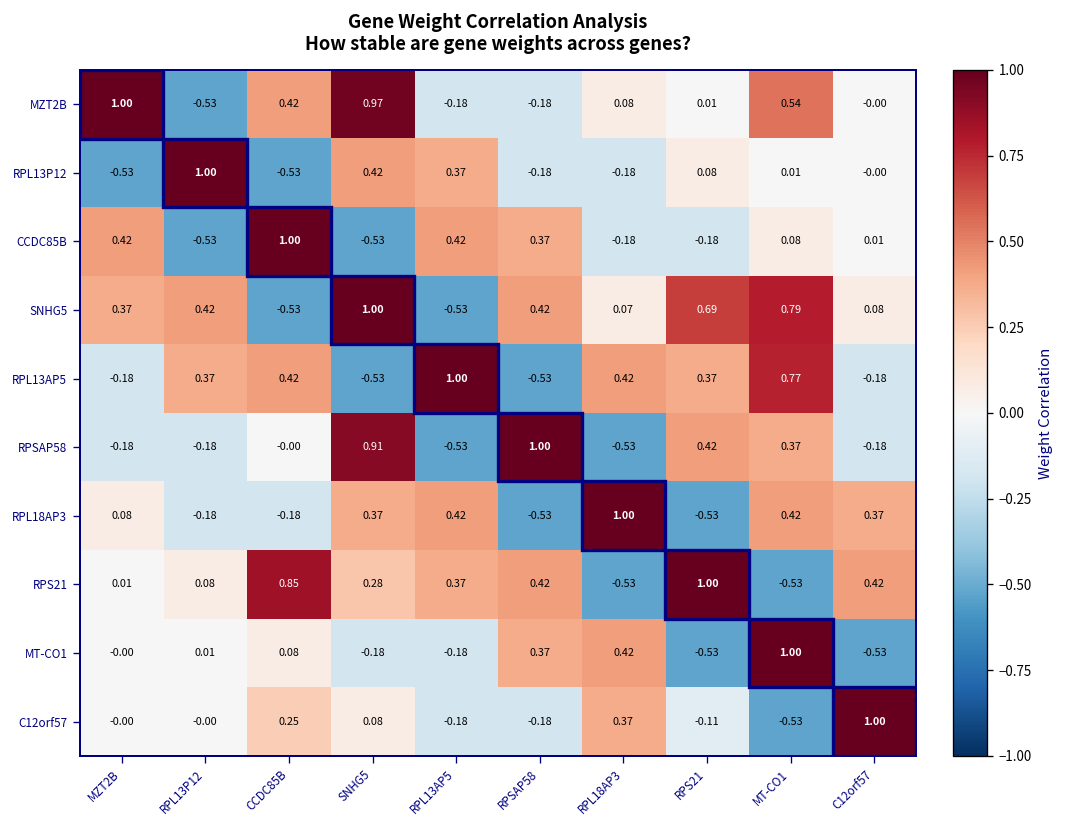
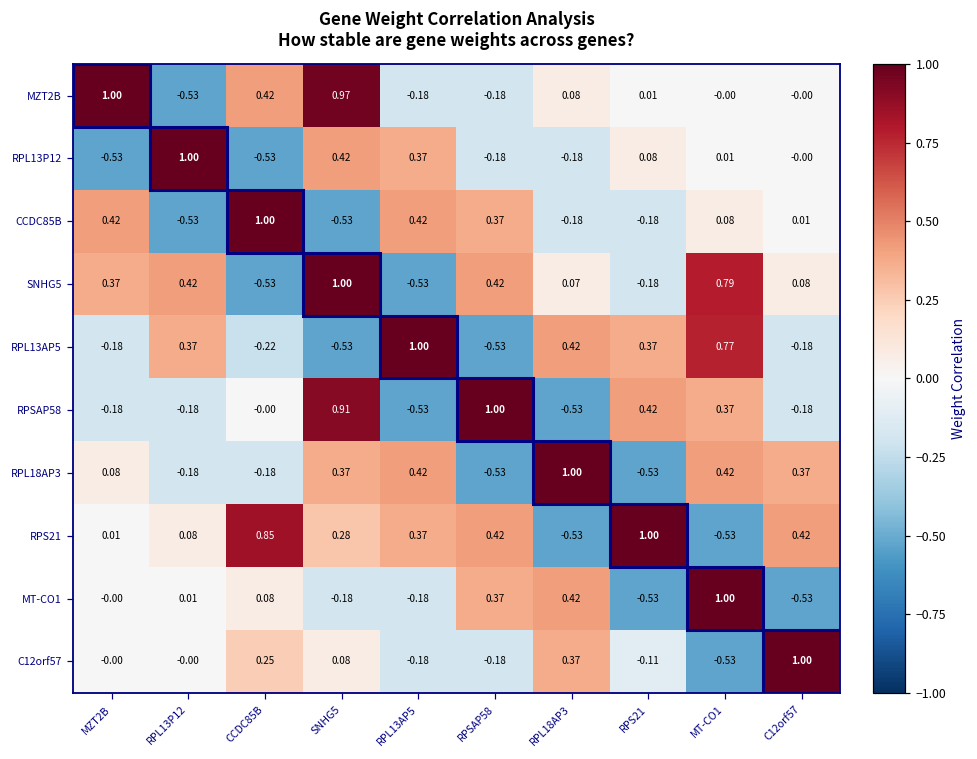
  {
    "MZT2B": {
      "MZT2B": 1.00,
      "RPL13P12": -0.53,
      "CCDC85B": 0.42,
      "SNHG5": 0.97,
      "RPL13AP5": -0.18,
      "RPSAP58": -0.18,
      "RPL18AP3": 0.08,
      "RPS21": 0.01,
-     "MT-CO1": 0.54,
+     "MT-CO1": -0.00,
      "C12orf57": -0.00
    },
    "RPL13P12": {
      "MZT2B": -0.53,
      "RPL13P12": 1.00,
      "CCDC85B": -0.53,
      "SNHG5": 0.42,
      "RPL13AP5": 0.37,
      "RPSAP58": -0.18,
      "RPL18AP3": -0.18,
      "RPS21": 0.08,
      "MT-CO1": 0.01,
      "C12orf57": -0.00
    },
    "CCDC85B": {
      "MZT2B": 0.42,
      "RPL13P12": -0.53,
      "CCDC85B": 1.00,
      "SNHG5": -0.53,
      "RPL13AP5": 0.42,
      "RPSAP58": 0.37,
      "RPL18AP3": -0.18,
      "RPS21": -0.18,
      "MT-CO1": 0.08,
      "C12orf57": 0.01
    },
    "SNHG5": {
      "MZT2B": 0.37,
      "RPL13P12": 0.42,
      "CCDC85B": -0.53,
      "SNHG5": 1.00,
      "RPL13AP5": -0.53,
      "RPSAP58": 0.42,
      "RPL18AP3": 0.07,
-     "RPS21": 0.69,
+     "RPS21": -0.18,
      "MT-CO1": 0.79,
      "C12orf57": 0.08
    },
    "RPL13AP5": {
      "MZT2B": -0.18,
      "RPL13P12": 0.37,
-     "CCDC85B": 0.42,
+     "CCDC85B": -0.22,
      "SNHG5": -0.53,
      "RPL13AP5": 1.00,
      "RPSAP58": -0.53,
      "RPL18AP3": 0.42,
      "RPS21": 0.37,
      "MT-CO1": 0.77,
      "C12orf57": -0.18
    },
    "RPSAP58": {
      "MZT2B": -0.18,
      "RPL13P12": -0.18,
      "CCDC85B": -0.00,
      "SNHG5": 0.91,
      "RPL13AP5": -0.53,
      "RPSAP58": 1.00,
      "RPL18AP3": -0.53,
      "RPS21": 0.42,
      "MT-CO1": 0.37,
      "C12orf57": -0.18
    },
    "RPL18AP3": {
      "MZT2B": 0.08,
      "RPL13P12": -0.18,
      "CCDC85B": -0.18,
      "SNHG5": 0.37,
      "RPL13AP5": 0.42,
      "RPSAP58": -0.53,
      "RPL18AP3": 1.00,
      "RPS21": -0.53,
      "MT-CO1": 0.42,
      "C12orf57": 0.37
    },
    "RPS21": {
      "MZT2B": 0.01,
      "RPL13P12": 0.08,
      "CCDC85B": 0.85,
      "SNHG5": 0.28,
      "RPL13AP5": 0.37,
      "RPSAP58": 0.42,
      "RPL18AP3": -0.53,
      "RPS21": 1.00,
      "MT-CO1": -0.53,
      "C12orf57": 0.42
    },
    "MT-CO1": {
      "MZT2B": -0.00,
      "RPL13P12": 0.01,
      "CCDC85B": 0.08,
      "SNHG5": -0.18,
      "RPL13AP5": -0.18,
      "RPSAP58": 0.37,
      "RPL18AP3": 0.42,
      "RPS21": -0.53,
      "MT-CO1": 1.00,
      "C12orf57": -0.53
    },
    "C12orf57": {
      "MZT2B": -0.00,
      "RPL13P12": -0.00,
      "CCDC85B": 0.25,
      "SNHG5": 0.08,
      "RPL13AP5": -0.18,
      "RPSAP58": -0.18,
      "RPL18AP3": 0.37,
      "RPS21": -0.11,
      "MT-CO1": -0.53,
      "C12orf57": 1.00
    }
  }
